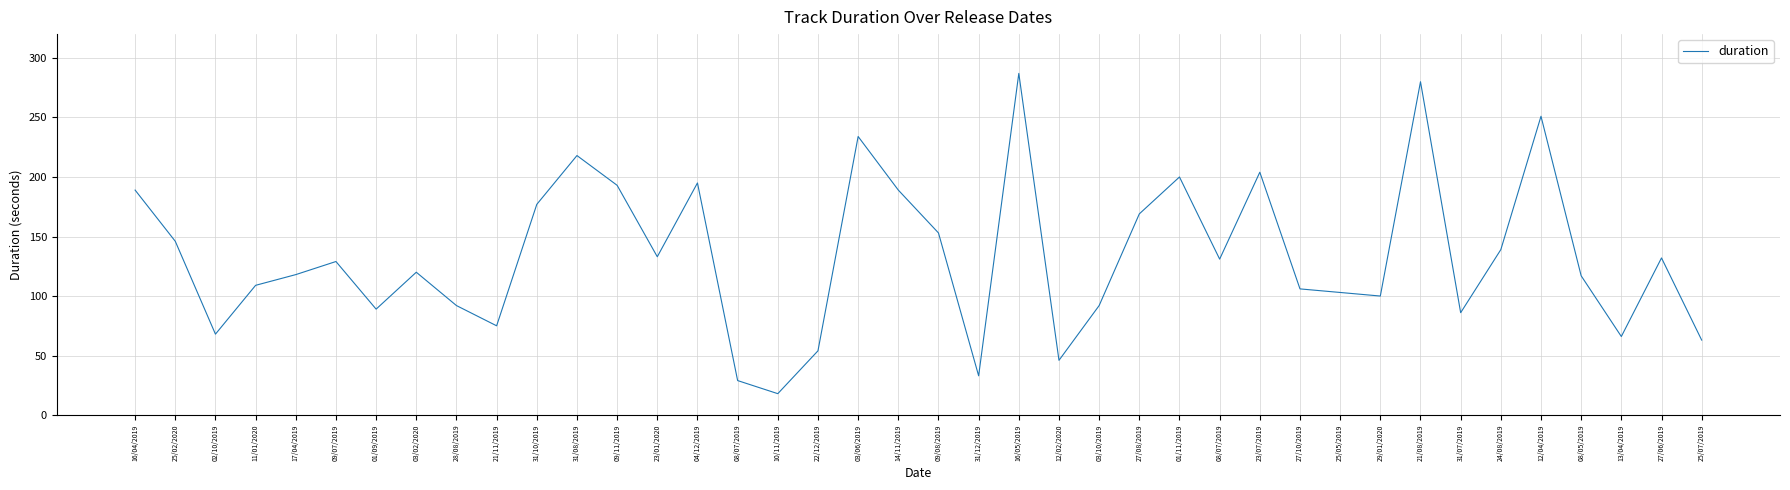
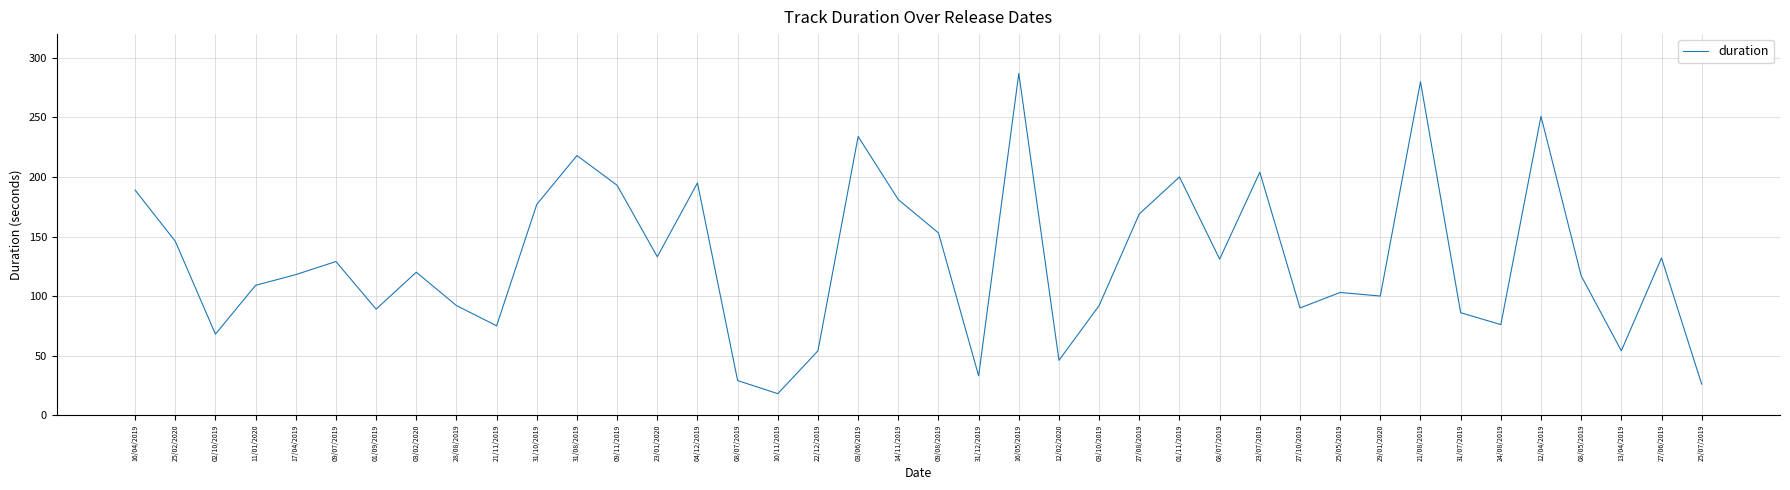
  {
    "16/04/2019": 189,
    "25/02/2020": 146,
    "02/10/2019": 68,
    "11/01/2020": 109,
    "17/04/2019": 118,
    "09/07/2019": 129,
    "01/09/2019": 89,
    "03/02/2020": 120,
    "28/08/2019": 92,
    "21/11/2019": 75,
    "31/10/2019": 177,
    "31/08/2019": 218,
    "09/11/2019": 193,
    "23/01/2020": 133,
    "04/12/2019": 195,
    "10/11/2019": 18,
    "22/12/2019": 54,
    "03/06/2019": 234,
-   "14/11/2019": 189,
+   "14/11/2019": 181,
    "09/08/2019": 153,
    "31/12/2019": 33,
    "16/05/2019": 287,
    "12/02/2020": 46,
    "03/10/2019": 92,
    "27/08/2019": 169,
    "01/11/2019": 200,
    "23/07/2019": 204,
-   "27/10/2019": 106,
+   "27/10/2019": 90,
    "25/05/2019": 103,
    "29/01/2020": 100,
    "21/08/2019": 280,
    "31/07/2019": 86,
-   "24/08/2019": 139,
+   "24/08/2019": 76,
    "12/04/2019": 251,
    "08/05/2019": 117,
-   "13/04/2019": 66,
+   "13/04/2019": 54,
    "27/06/2019": 132,
-   "25/07/2019": 63
+   "25/07/2019": 26
  }
